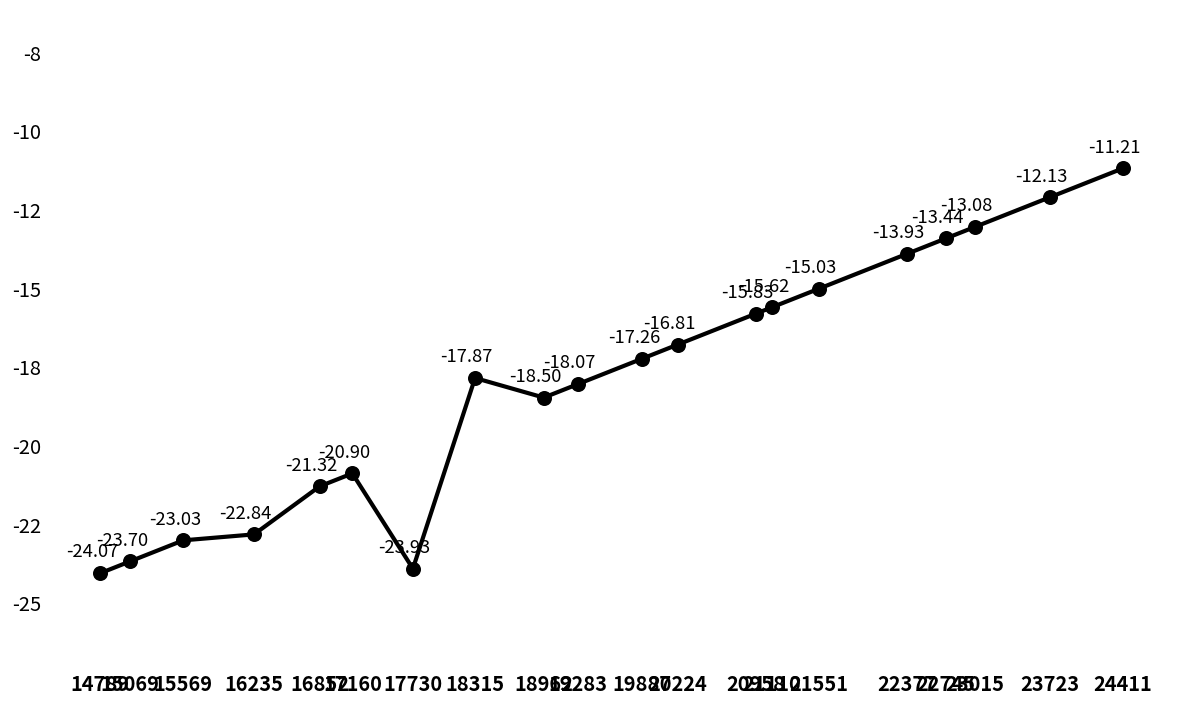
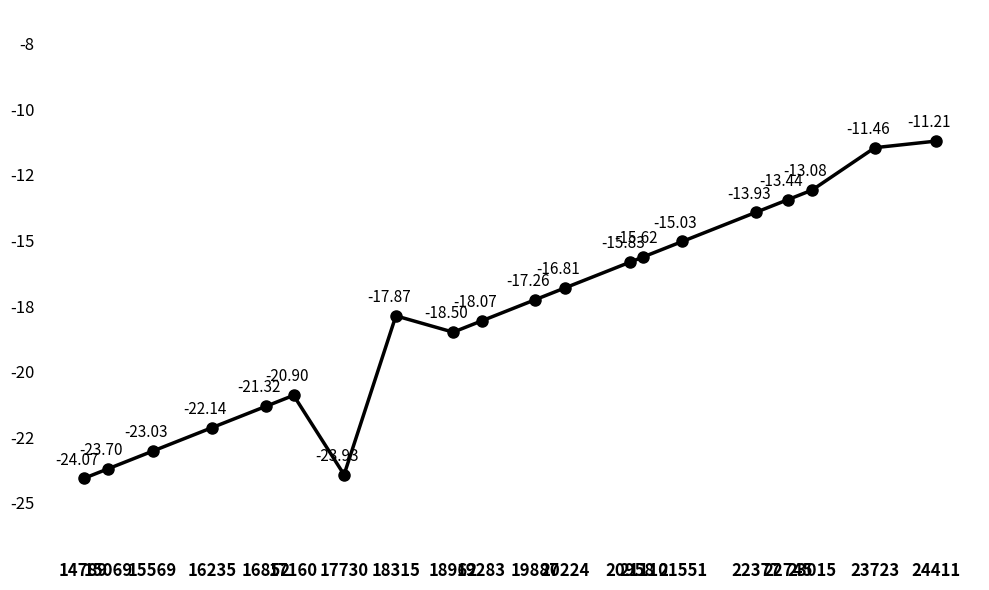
  {
    "15569": -23.03,
-   "16235": -22.84,
+   "16235": -22.14,
    "17730": -23.93,
    "18315": -17.87,
-   "23723": -12.13,
+   "23723": -11.46,
    "24411": -11.21
  }
